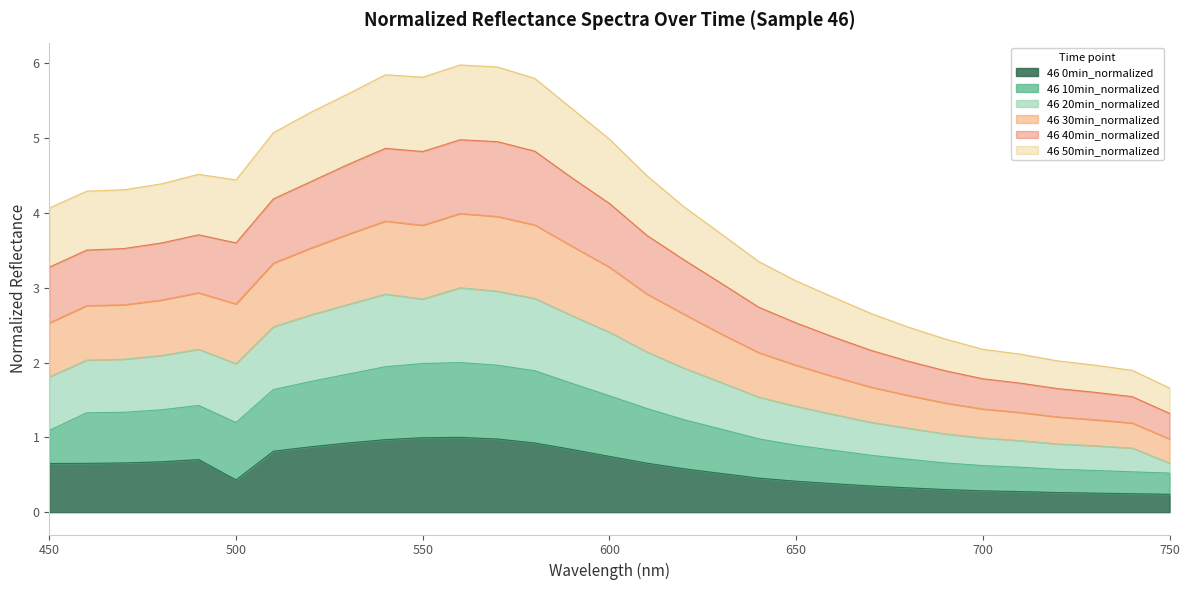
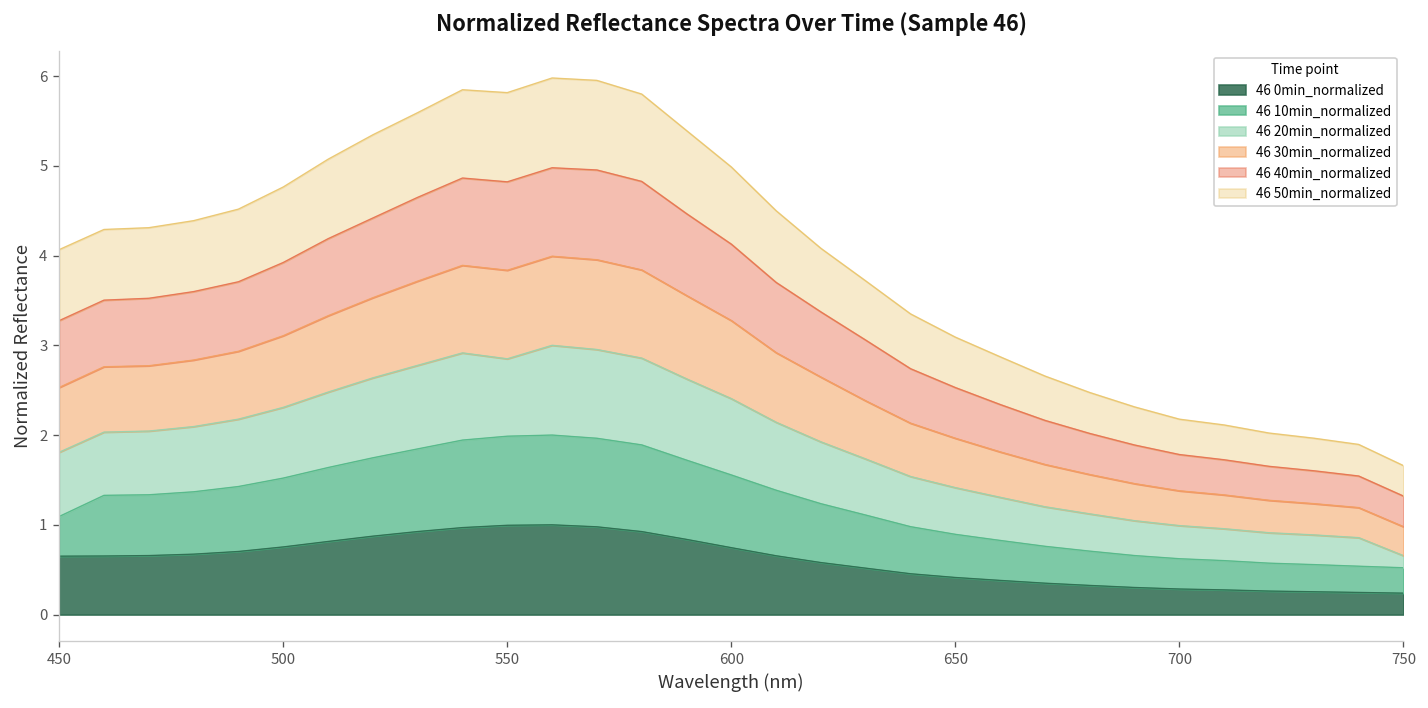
  {
    "46 0min_normalized": {
      "450": 0.7,
-     "500": 0.4,
+     "500": 0.8,
      "550": 1.0,
      "600": 0.7,
      "650": 0.4,
      "700": 0.3,
      "750": 0.2
    },
    "46 10min_normalized": {
      "450": 0.4,
      "500": 0.8,
      "550": 1.0,
      "600": 0.8,
      "650": 0.5,
      "700": 0.3,
      "750": 0.3
    },
    "46 20min_normalized": {
      "450": 0.7,
      "500": 0.8,
      "550": 0.9,
      "600": 0.9,
      "650": 0.5,
      "700": 0.4,
      "750": 0.1
    }
  }
